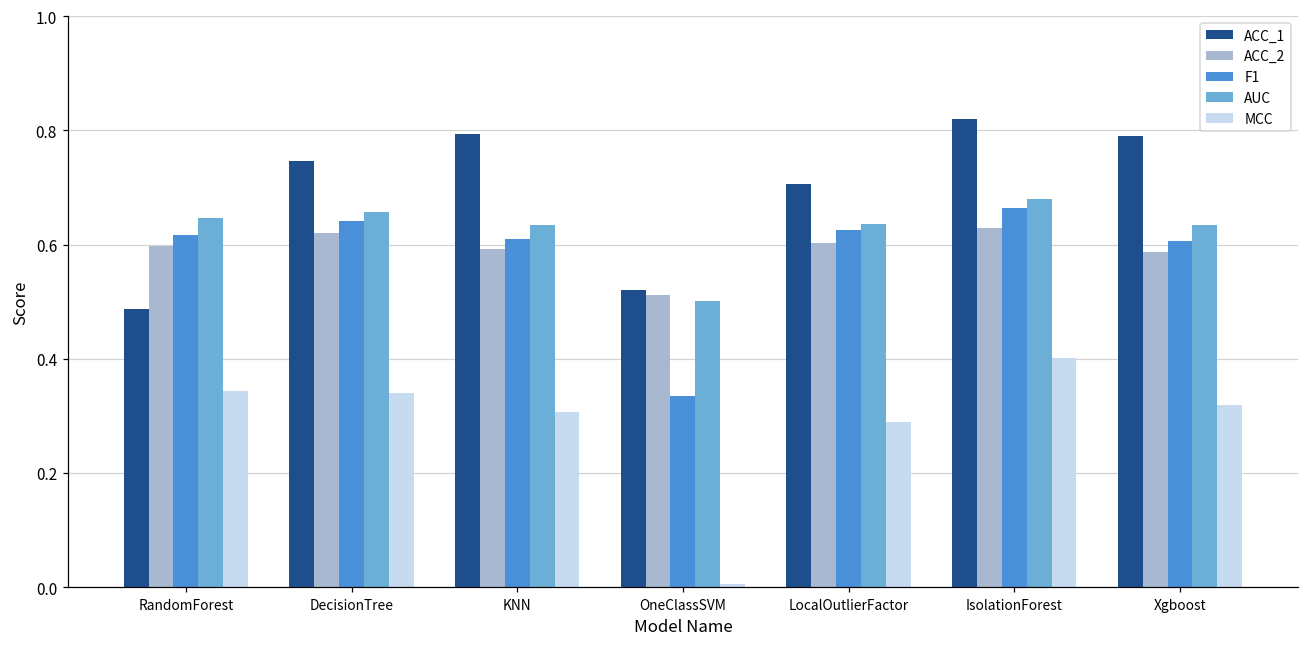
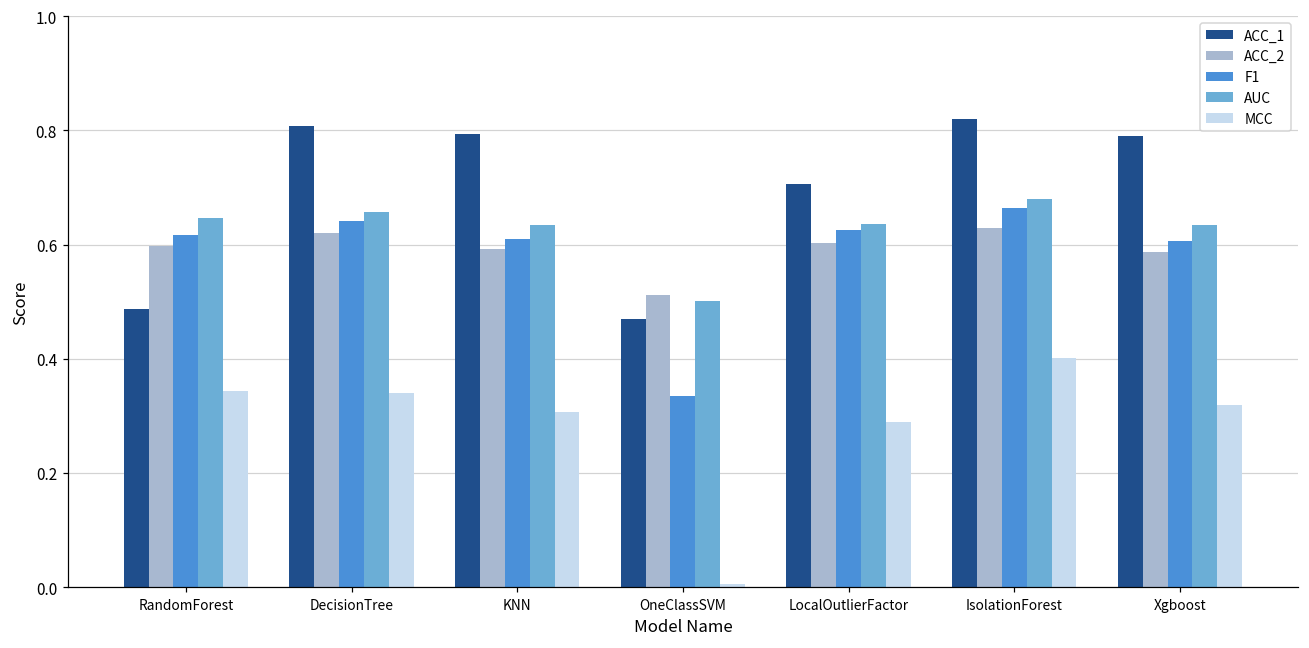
  {
    "ACC_1": {
      "RandomForest": 0.49,
-     "DecisionTree": 0.75,
+     "DecisionTree": 0.81,
      "KNN": 0.79,
-     "OneClassSVM": 0.52,
+     "OneClassSVM": 0.47,
      "LocalOutlierFactor": 0.71,
      "IsolationForest": 0.82,
      "Xgboost": 0.79
    }
  }
